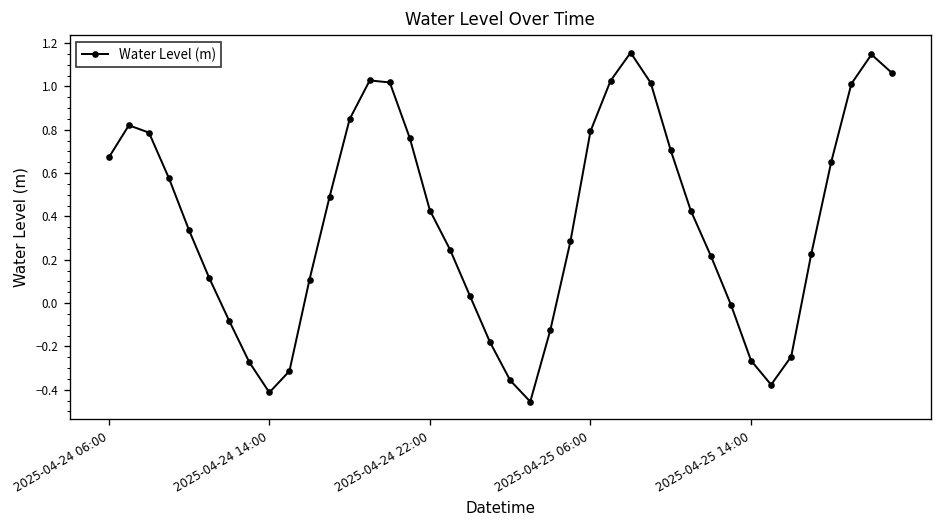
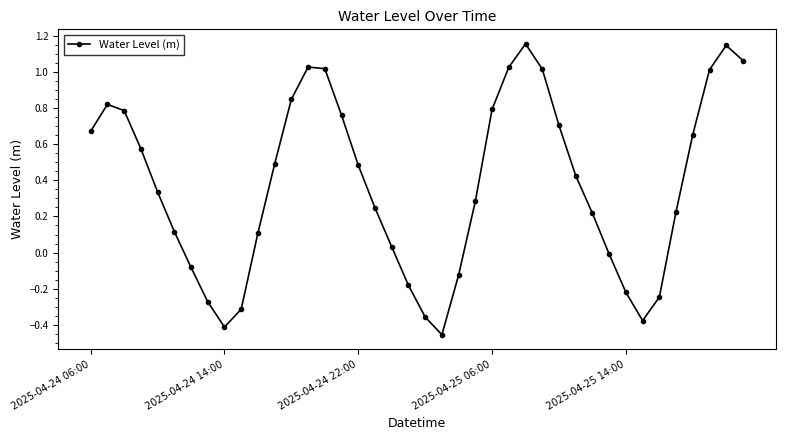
  {
    "2025-04-24 06:00": 0.67,
    "2025-04-24 14:00": -0.41,
-   "2025-04-24 22:00": 0.43,
+   "2025-04-24 22:00": 0.48,
    "2025-04-25 06:00": 0.79,
-   "2025-04-25 14:00": -0.27
+   "2025-04-25 14:00": -0.22
  }
